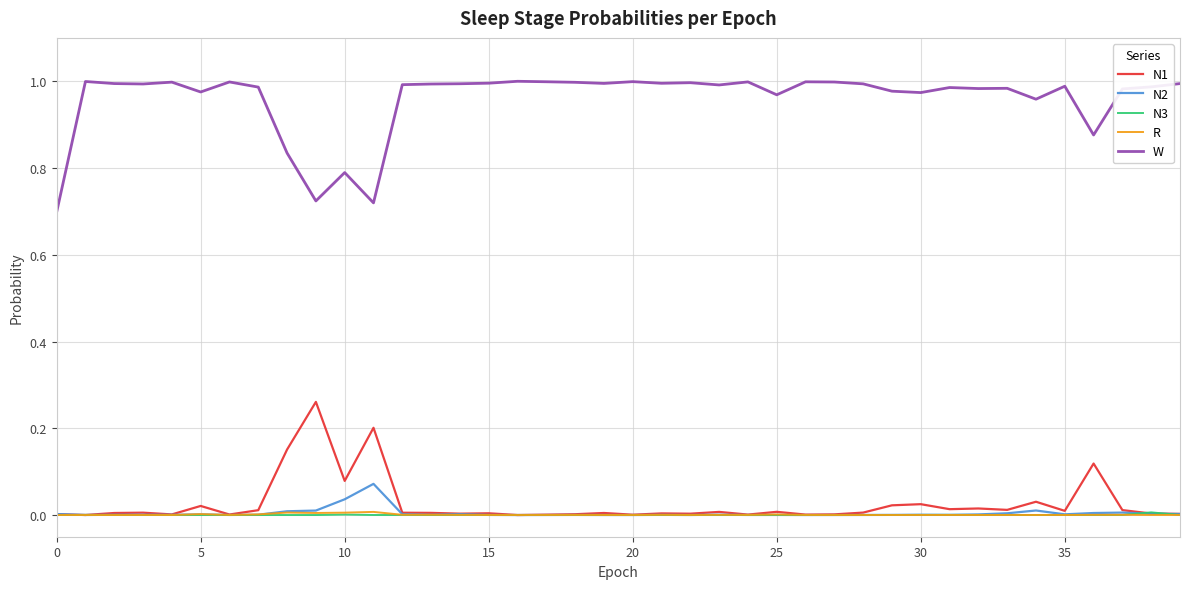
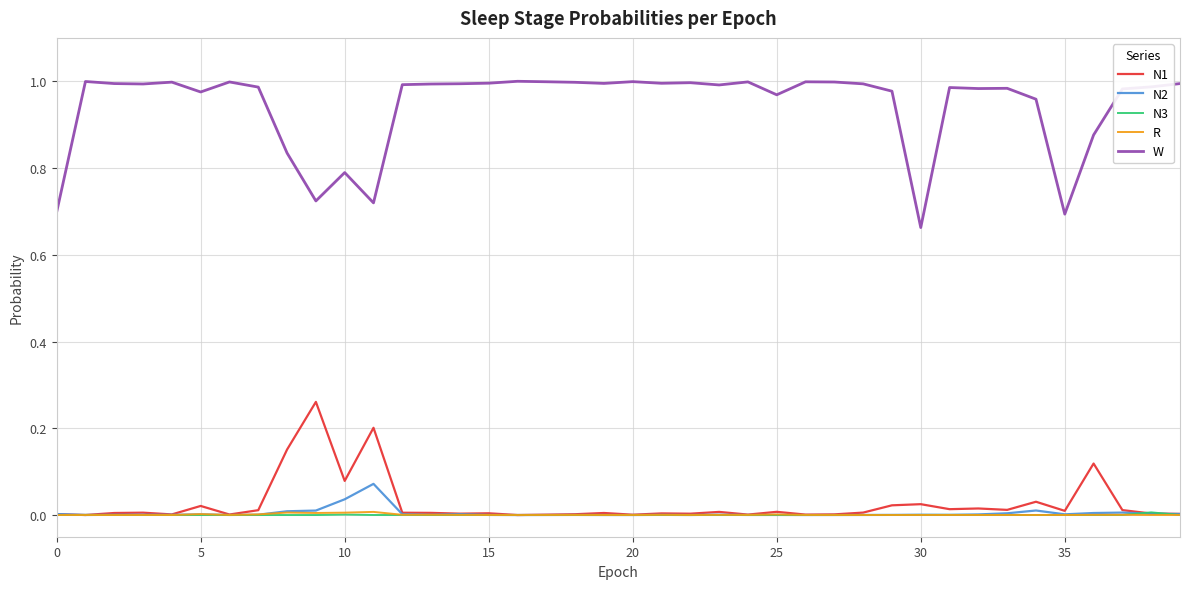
  {
    "N1": {
      "5": 0.02,
      "10": 0.08,
      "25": 0.01,
      "30": 0.03,
      "35": 0.01
    },
    "N2": {
      "10": 0.04
    },
    "W": {
      "0": 0.70,
      "5": 0.98,
      "10": 0.79,
      "15": 1.00,
      "20": 1.00,
      "25": 0.97,
-     "30": 0.97,
-     "35": 0.99
+     "30": 0.66,
+     "35": 0.69
    }
  }
